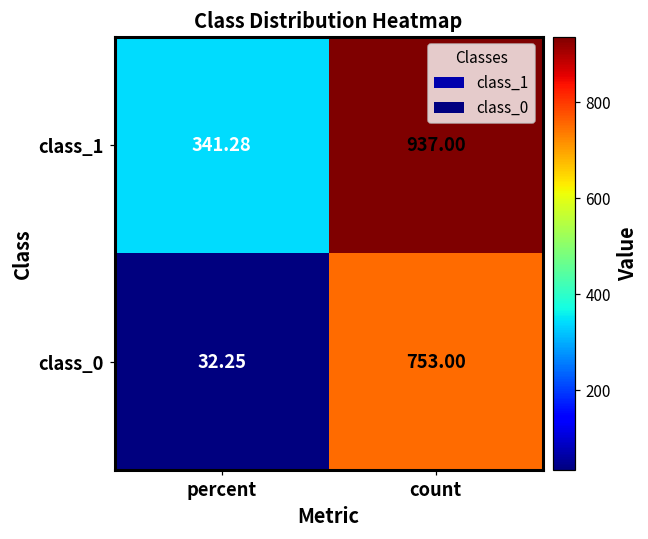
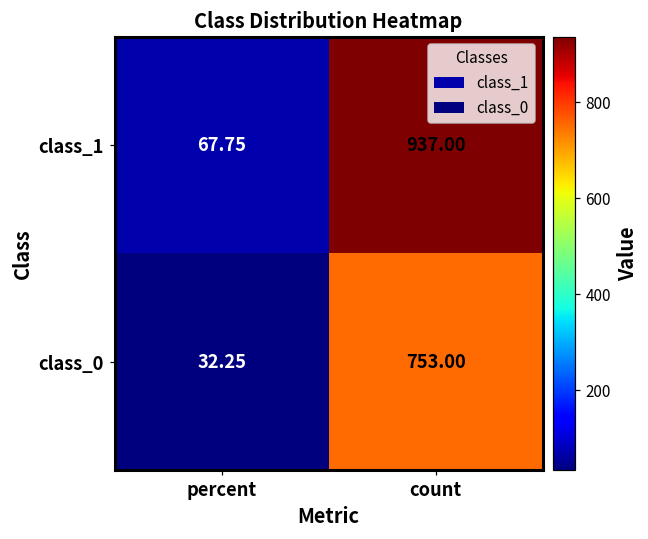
  {
    "class_1": {
-     "percent": 341.28,
+     "percent": 67.75,
      "count": 937.00
    },
    "class_0": {
      "percent": 32.25,
      "count": 753.00
    }
  }
